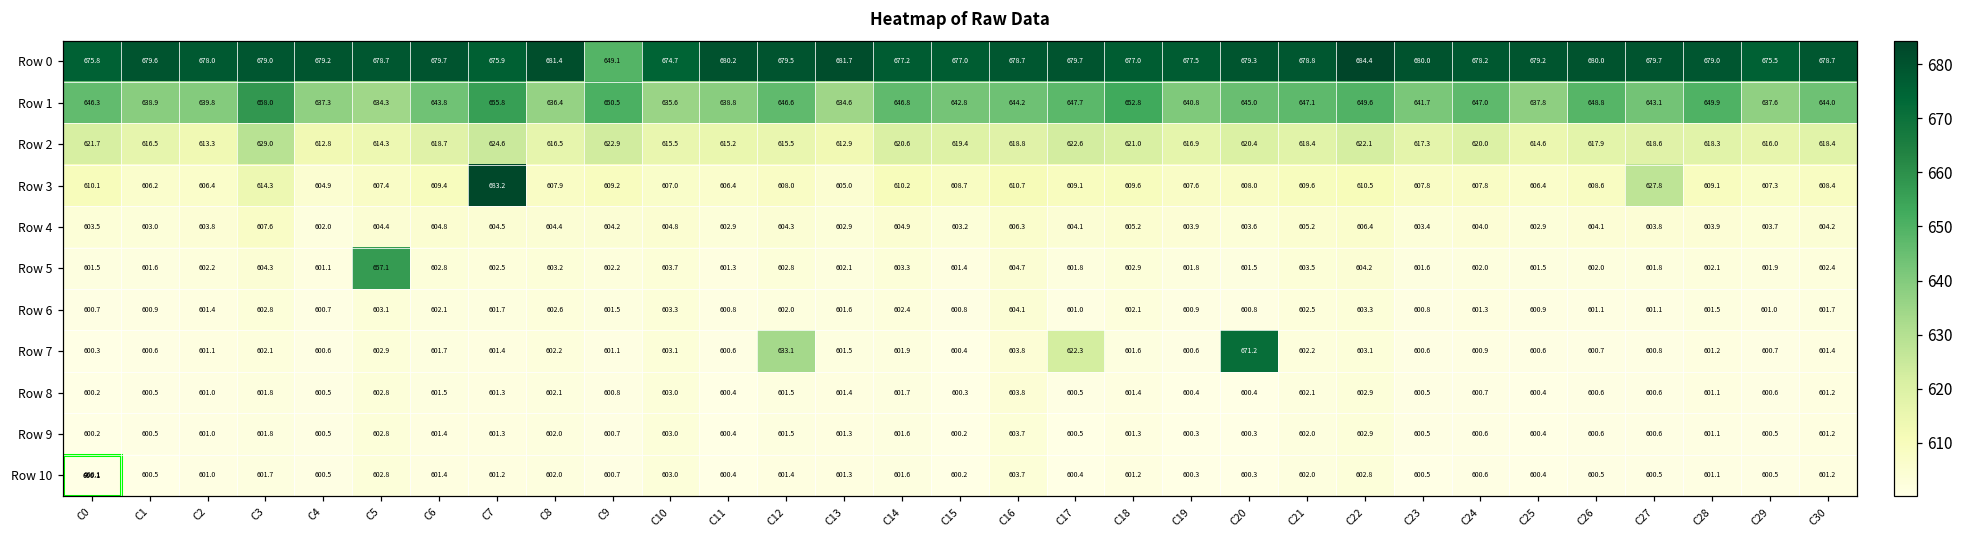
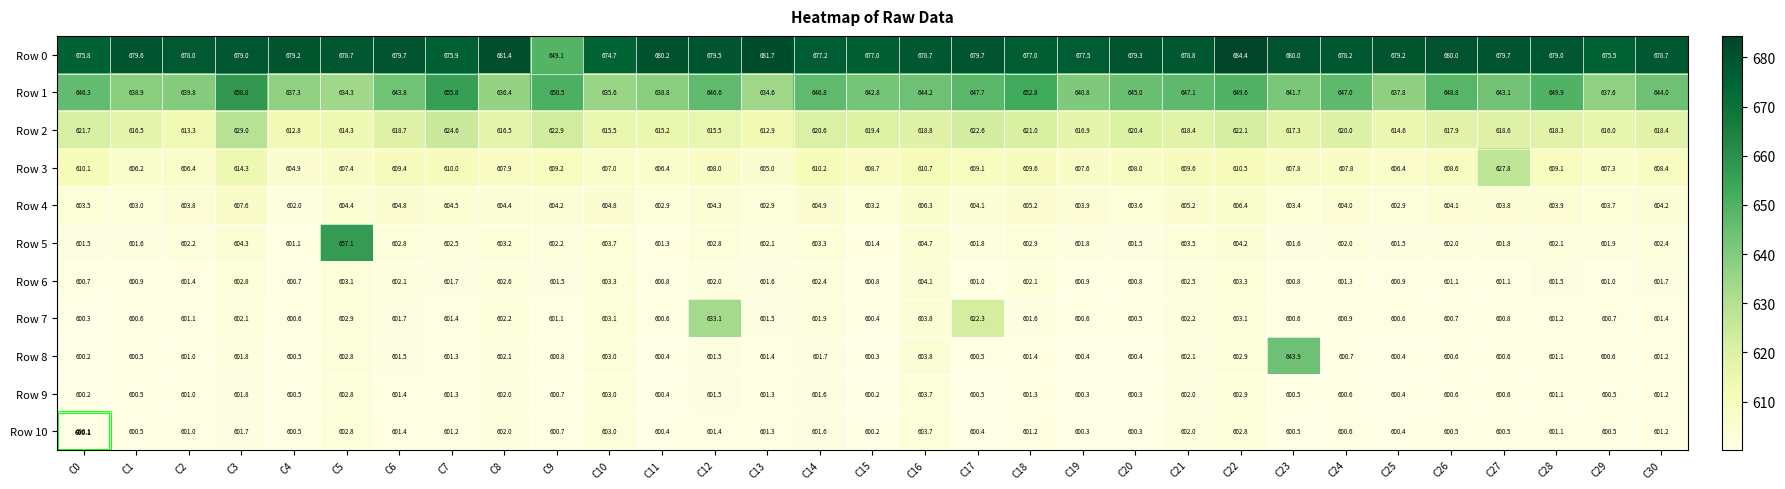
  {
    "Row 3": {
      "C0": 610.1,
      "C1": 606.2,
      "C2": 606.4,
      "C3": 614.3,
      "C4": 604.9,
      "C5": 607.4,
      "C6": 609.4,
-     "C7": 683.2,
+     "C7": 610.0,
      "C8": 607.9,
      "C9": 609.2,
      "C10": 607.0,
      "C11": 606.4,
      "C12": 608.0,
      "C13": 605.0,
      "C14": 610.2,
      "C15": 608.7,
      "C16": 610.7,
      "C17": 609.1,
      "C18": 609.6,
      "C19": 607.6,
      "C20": 608.0,
      "C21": 609.6,
      "C22": 610.5,
      "C23": 607.8,
      "C24": 607.8,
      "C25": 606.4,
      "C26": 608.6,
      "C27": 627.8,
      "C28": 609.1,
      "C29": 607.3,
      "C30": 608.4
    },
    "Row 7": {
      "C0": 600.3,
      "C1": 600.6,
      "C2": 601.1,
      "C3": 602.1,
      "C4": 600.6,
      "C5": 602.9,
      "C6": 601.7,
      "C7": 601.4,
      "C8": 602.2,
      "C9": 601.1,
      "C10": 603.1,
      "C11": 600.6,
      "C12": 633.1,
      "C13": 601.5,
      "C14": 601.9,
      "C15": 600.4,
      "C16": 603.8,
      "C17": 622.3,
      "C18": 601.6,
      "C19": 600.6,
-     "C20": 671.2,
+     "C20": 600.5,
      "C21": 602.2,
      "C22": 603.1,
      "C23": 600.6,
      "C24": 600.9,
      "C25": 600.6,
      "C26": 600.7,
      "C27": 600.8,
      "C28": 601.2,
      "C29": 600.7,
      "C30": 601.4
    },
    "Row 8": {
      "C0": 600.2,
      "C1": 600.5,
      "C2": 601.0,
      "C3": 601.8,
      "C4": 600.5,
      "C5": 602.8,
      "C6": 601.5,
      "C7": 601.3,
      "C8": 602.1,
      "C9": 600.8,
      "C10": 603.0,
      "C11": 600.4,
      "C12": 601.5,
      "C13": 601.4,
      "C14": 601.7,
      "C15": 600.3,
      "C16": 603.8,
      "C17": 600.5,
      "C18": 601.4,
      "C19": 600.4,
      "C20": 600.4,
      "C21": 602.1,
      "C22": 602.9,
-     "C23": 600.5,
+     "C23": 643.9,
      "C24": 600.7,
      "C25": 600.4,
      "C26": 600.6,
      "C27": 600.6,
      "C28": 601.1,
      "C29": 600.6,
      "C30": 601.2
    }
  }
